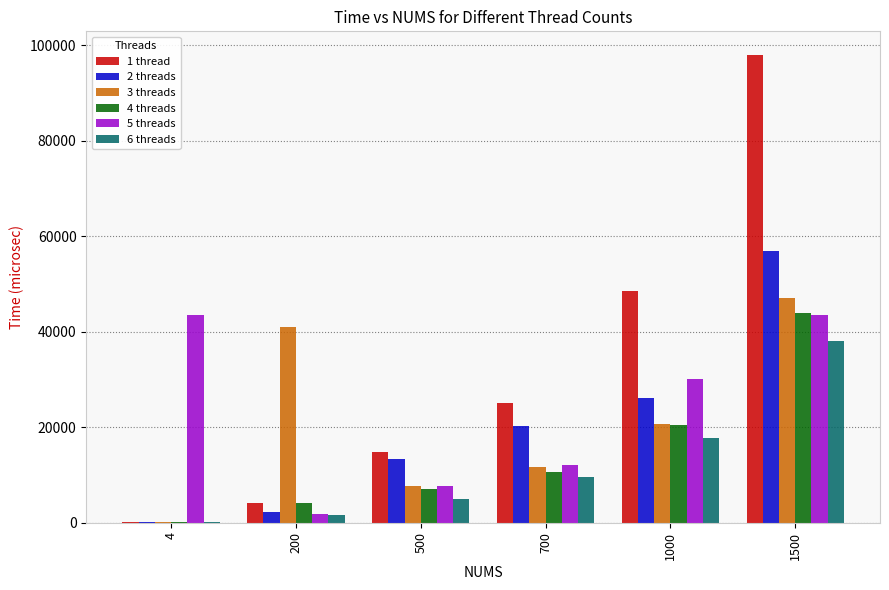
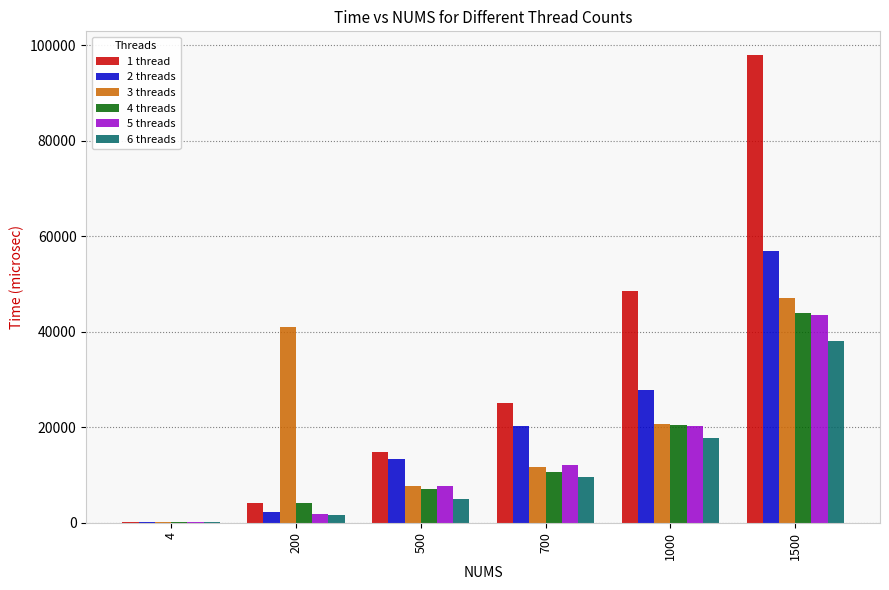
  {
    "1 thread": {
      "200": 4000,
      "500": 15000,
      "700": 25000,
      "1000": 48000,
      "1500": 98000
    },
    "2 threads": {
      "200": 2000,
      "500": 13000,
      "700": 20000,
-     "1000": 26000,
+     "1000": 28000,
      "1500": 57000
    },
    "3 threads": {
      "200": 41000,
      "500": 8000,
      "700": 12000,
      "1000": 21000,
      "1500": 47000
    },
    "4 threads": {
      "200": 4000,
      "500": 7000,
      "700": 11000,
      "1000": 20000,
      "1500": 44000
    },
    "5 threads": {
-     "4": 44000,
+     "4": 0,
      "200": 2000,
      "500": 8000,
      "700": 12000,
-     "1000": 30000,
+     "1000": 20000,
      "1500": 43000
    },
    "6 threads": {
      "200": 2000,
      "500": 5000,
      "700": 10000,
      "1000": 18000,
      "1500": 38000
    }
  }
